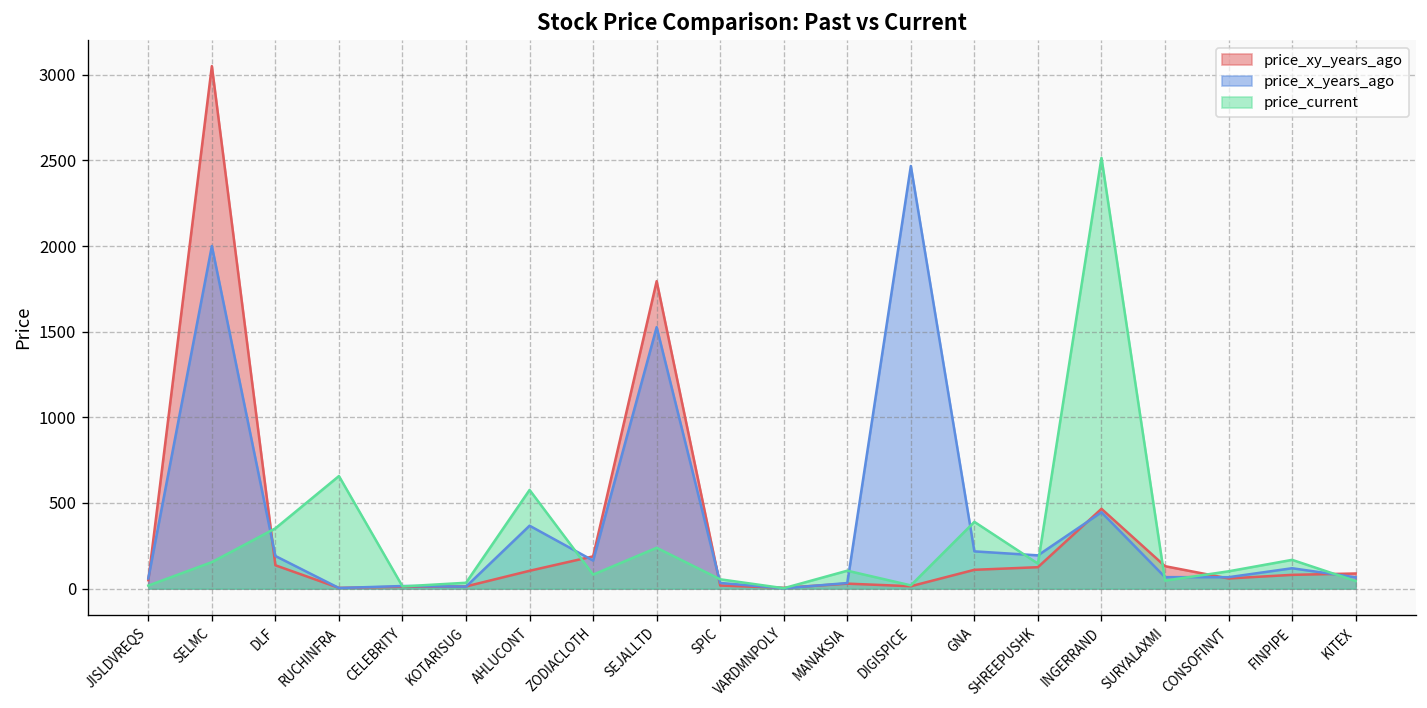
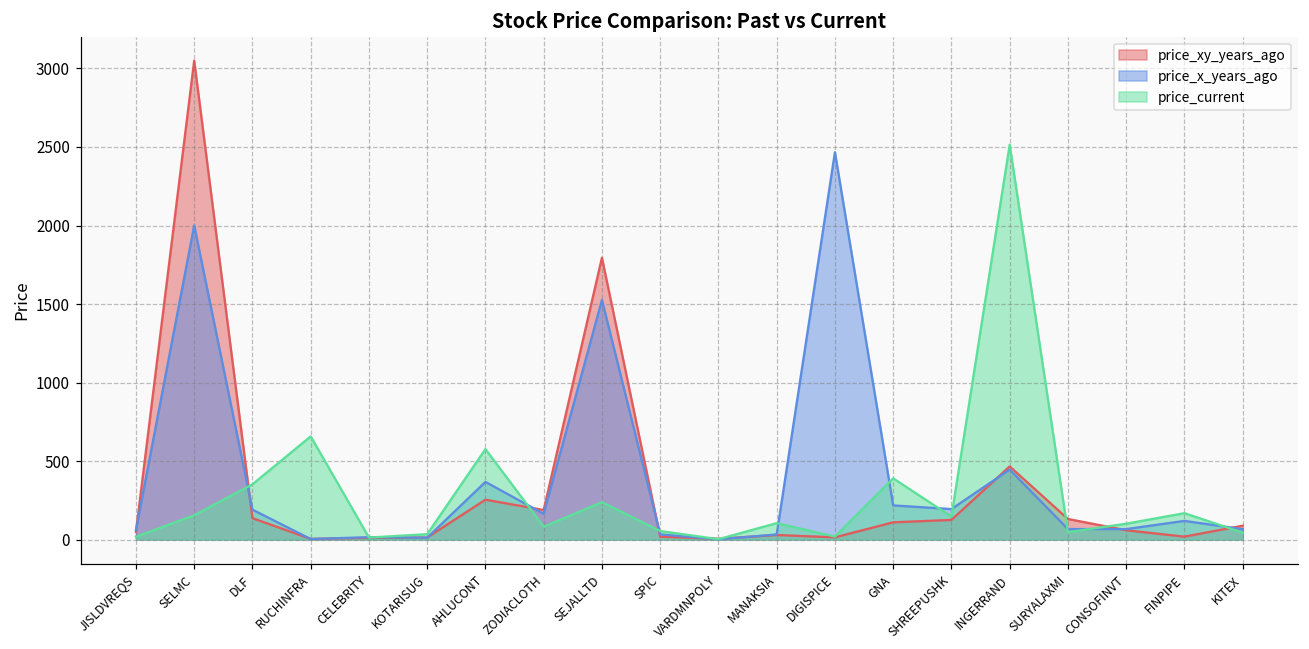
  {
    "price_xy_years_ago": {
      "SELMC": 3050,
      "DLF": 140,
-     "AHLUCONT": 100,
+     "AHLUCONT": 250,
      "ZODIACLOTH": 190,
      "SEJALLTD": 1790,
      "GNA": 110,
      "SHREEPUSHK": 130,
      "INGERRAND": 470,
      "SURYALAXMI": 130,
-     "FINPIPE": 80,
+     "FINPIPE": 20,
      "KITEX": 90
    },
    "price_x_years_ago": {
      "SELMC": 2000,
      "DLF": 190,
      "AHLUCONT": 370,
      "ZODIACLOTH": 160,
      "SEJALLTD": 1530,
      "DIGISPICE": 2470,
      "GNA": 220,
      "SHREEPUSHK": 190,
      "INGERRAND": 450,
      "SURYALAXMI": 70,
      "FINPIPE": 120,
      "KITEX": 70
    },
    "price_current": {
      "JISLDVREQS": 20,
      "SELMC": 150,
      "DLF": 350,
      "RUCHINFRA": 660,
      "KOTARISUG": 30,
      "AHLUCONT": 580,
      "ZODIACLOTH": 80,
      "SEJALLTD": 240,
      "SPIC": 50,
      "MANAKSIA": 100,
      "GNA": 390,
      "SHREEPUSHK": 150,
      "INGERRAND": 2510,
      "SURYALAXMI": 50,
      "CONSOFINVT": 100,
      "FINPIPE": 170,
      "KITEX": 40
    }
  }
